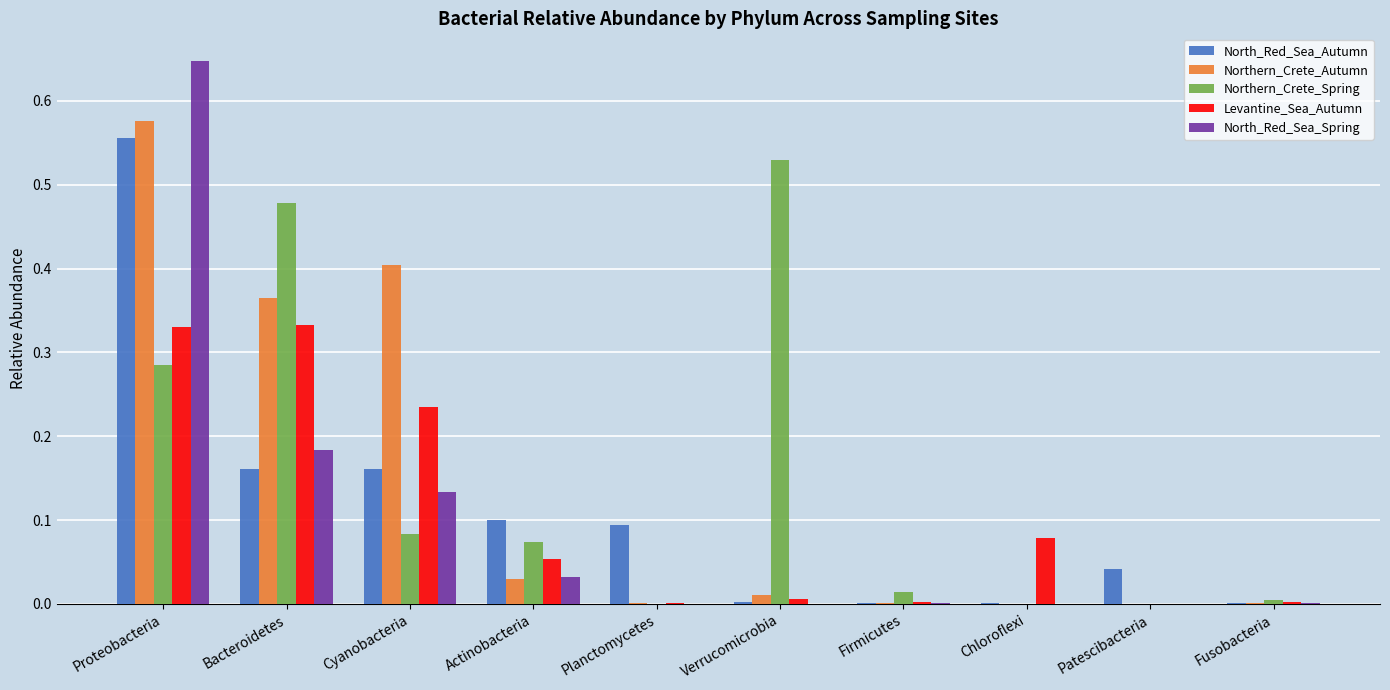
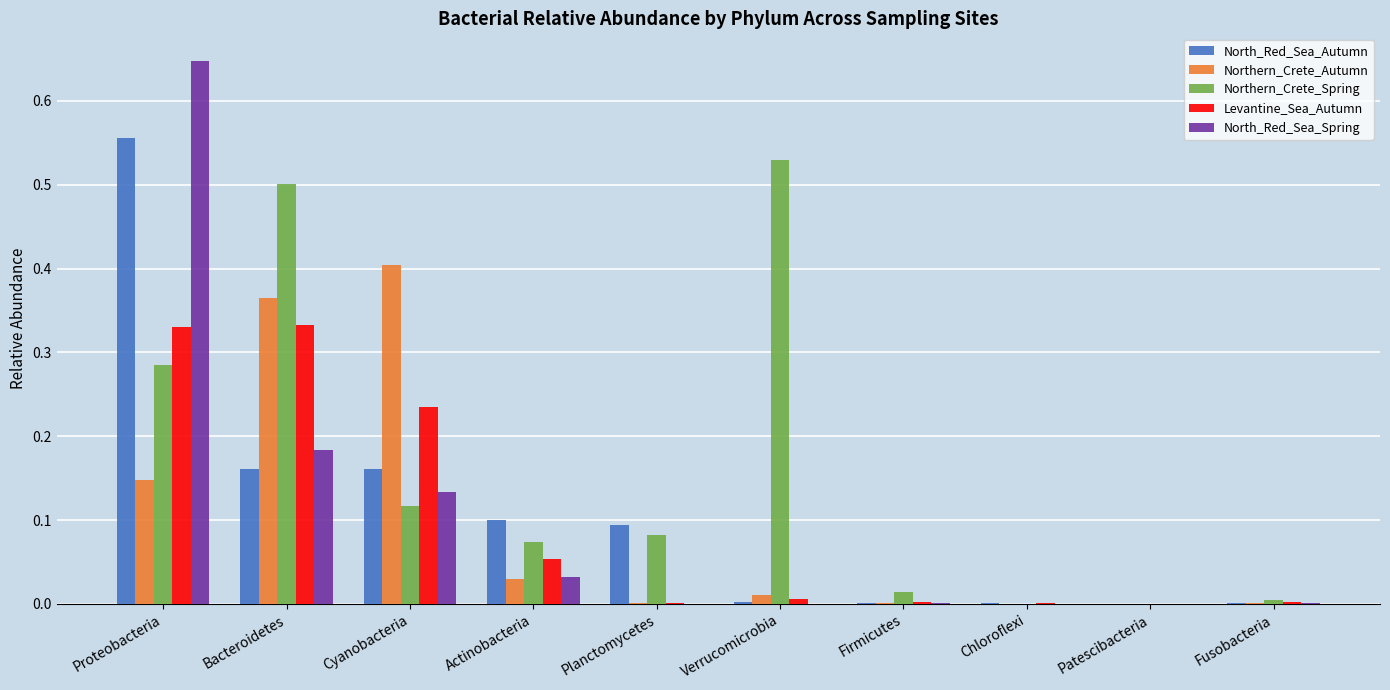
  {
    "North_Red_Sea_Autumn": {
      "Proteobacteria": 0.56,
      "Bacteroidetes": 0.16,
      "Cyanobacteria": 0.16,
      "Actinobacteria": 0.10,
      "Planctomycetes": 0.09,
-     "Patescibacteria": 0.04
+     "Patescibacteria": 0.00
    },
    "Northern_Crete_Autumn": {
-     "Proteobacteria": 0.58,
+     "Proteobacteria": 0.15,
      "Bacteroidetes": 0.36,
      "Cyanobacteria": 0.40,
      "Actinobacteria": 0.03,
      "Verrucomicrobia": 0.01,
      "Chloroflexi": 0.00
    },
    "Northern_Crete_Spring": {
      "Proteobacteria": 0.28,
-     "Bacteroidetes": 0.48,
-     "Cyanobacteria": 0.08,
+     "Bacteroidetes": 0.50,
+     "Cyanobacteria": 0.12,
      "Actinobacteria": 0.07,
-     "Planctomycetes": 0.00,
+     "Planctomycetes": 0.08,
      "Verrucomicrobia": 0.53,
      "Firmicutes": 0.01,
      "Patescibacteria": 0.00,
      "Fusobacteria": 0.00
    },
    "Levantine_Sea_Autumn": {
      "Proteobacteria": 0.33,
      "Bacteroidetes": 0.33,
      "Cyanobacteria": 0.24,
      "Actinobacteria": 0.05,
      "Verrucomicrobia": 0.01,
-     "Chloroflexi": 0.08
+     "Chloroflexi": 0.00
    },
    "North_Red_Sea_Spring": {
      "Proteobacteria": 0.65,
      "Bacteroidetes": 0.18,
      "Cyanobacteria": 0.13,
      "Actinobacteria": 0.03,
      "Planctomycetes": 0.00,
      "Chloroflexi": 0.00,
      "Patescibacteria": 0.00
    }
  }
